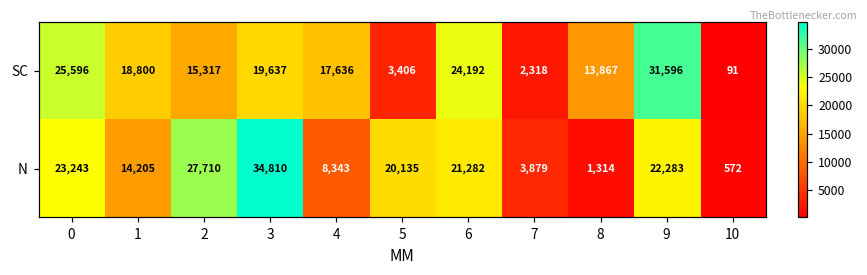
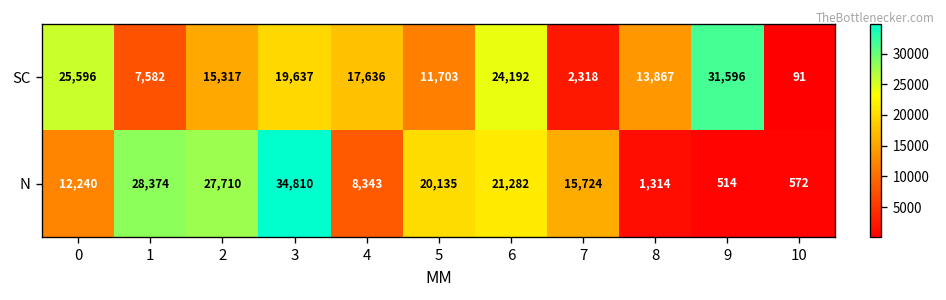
  {
    "SC": {
      "0": "25,596",
-     "1": "18,800",
+     "1": "7,582",
      "2": "15,317",
      "3": "19,637",
      "4": "17,636",
-     "5": "3,406",
+     "5": "11,703",
      "6": "24,192",
      "7": "2,318",
      "8": "13,867",
      "9": "31,596",
      "10": "91"
    },
    "N": {
-     "0": "23,243",
-     "1": "14,205",
+     "0": "12,240",
+     "1": "28,374",
      "2": "27,710",
      "3": "34,810",
      "4": "8,343",
      "5": "20,135",
      "6": "21,282",
-     "7": "3,879",
+     "7": "15,724",
      "8": "1,314",
-     "9": "22,283",
+     "9": "514",
      "10": "572"
    }
  }
